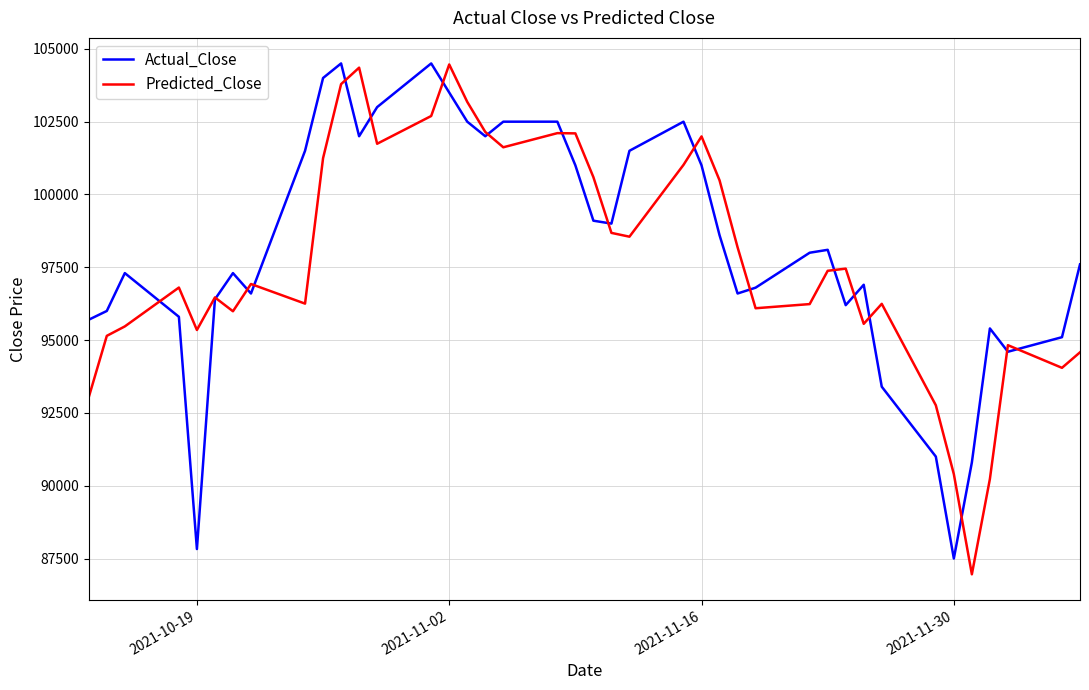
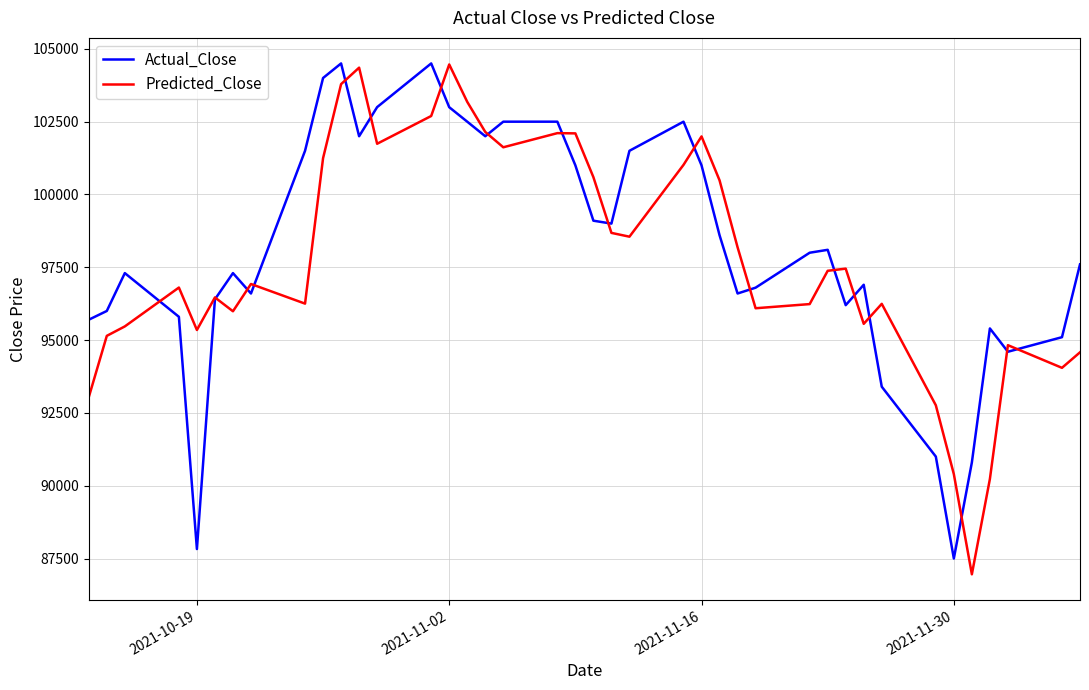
  {
    "Actual_Close": {
      "2021-10-19": 87800,
-     "2021-11-02": 103500,
+     "2021-11-02": 103000,
      "2021-11-16": 101000,
      "2021-11-30": 87500
    },
    "Predicted_Close": {
      "2021-10-19": 95300,
      "2021-11-02": 104500,
      "2021-11-16": 102000,
      "2021-11-30": 90400
    }
  }
